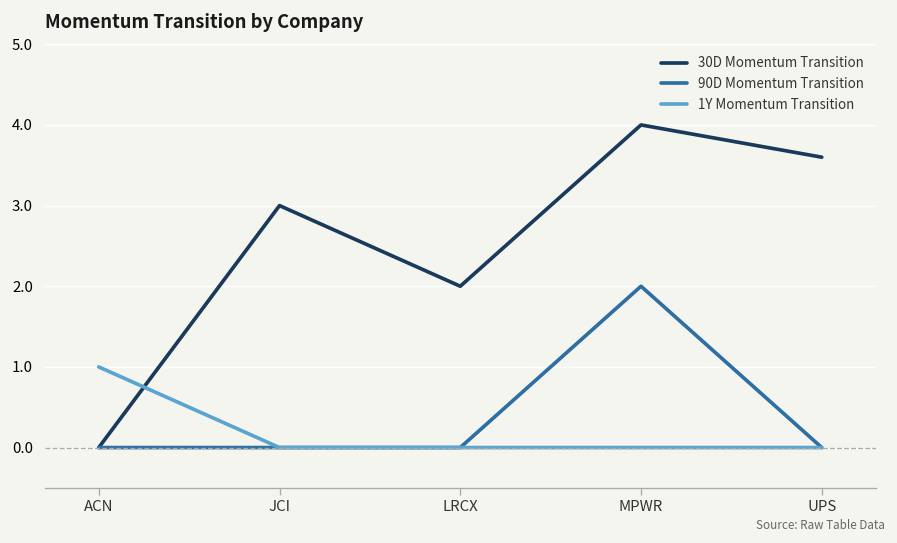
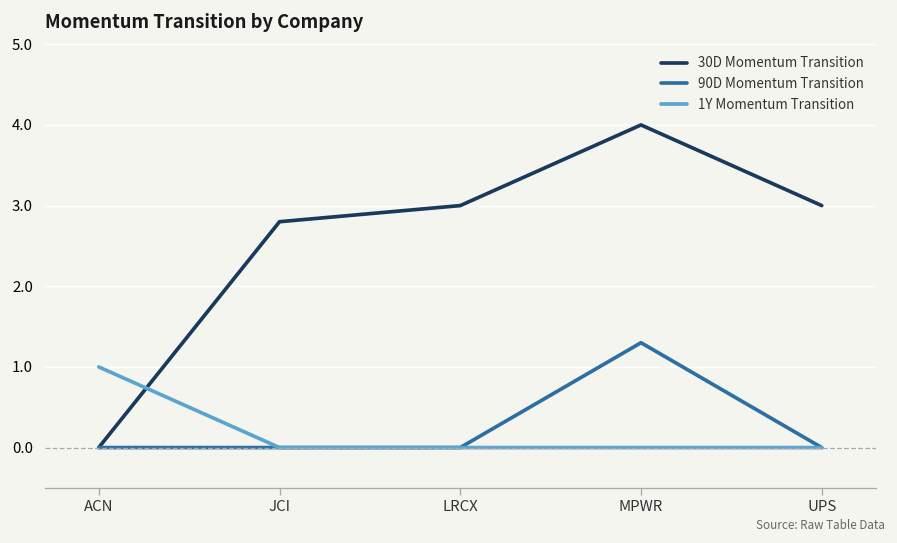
  {
    "30D Momentum Transition": {
-     "JCI": 3.0,
-     "LRCX": 2,
+     "JCI": 2.8,
+     "LRCX": 3,
      "MPWR": 4.0,
-     "UPS": 3.6
+     "UPS": 3.0
    },
    "90D Momentum Transition": {
-     "MPWR": 2.0
+     "MPWR": 1.3
    },
    "1Y Momentum Transition": {
      "ACN": 1.0,
      "MPWR": 0.0
    }
  }
